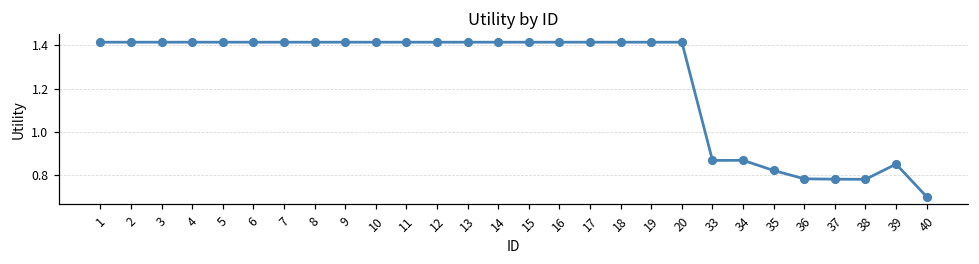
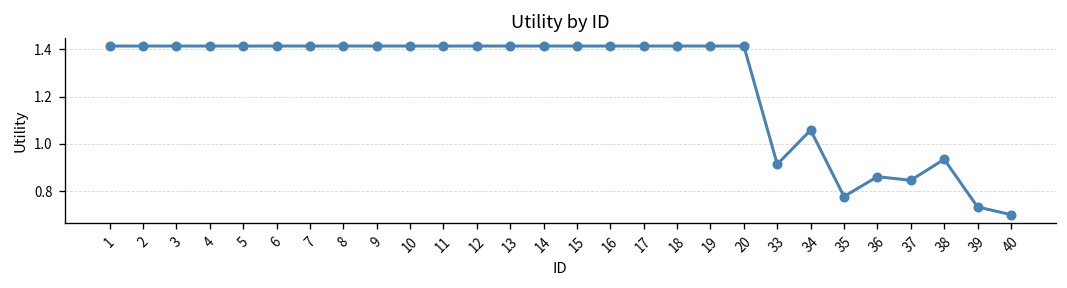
  {
    "1": 1.41,
    "2": 1.41,
    "3": 1.41,
    "4": 1.41,
    "5": 1.41,
    "6": 1.41,
    "7": 1.41,
    "8": 1.41,
    "9": 1.41,
    "10": 1.41,
    "11": 1.41,
    "12": 1.41,
    "13": 1.41,
    "14": 1.41,
    "15": 1.41,
    "16": 1.41,
    "17": 1.41,
    "18": 1.41,
    "19": 1.41,
    "20": 1.41,
-   "33": 0.87,
-   "34": 0.87,
-   "35": 0.82,
-   "36": 0.78,
-   "37": 0.78,
-   "38": 0.78,
-   "39": 0.85,
+   "33": 0.91,
+   "34": 1.06,
+   "35": 0.78,
+   "36": 0.86,
+   "37": 0.85,
+   "38": 0.94,
+   "39": 0.73,
    "40": 0.70
  }
